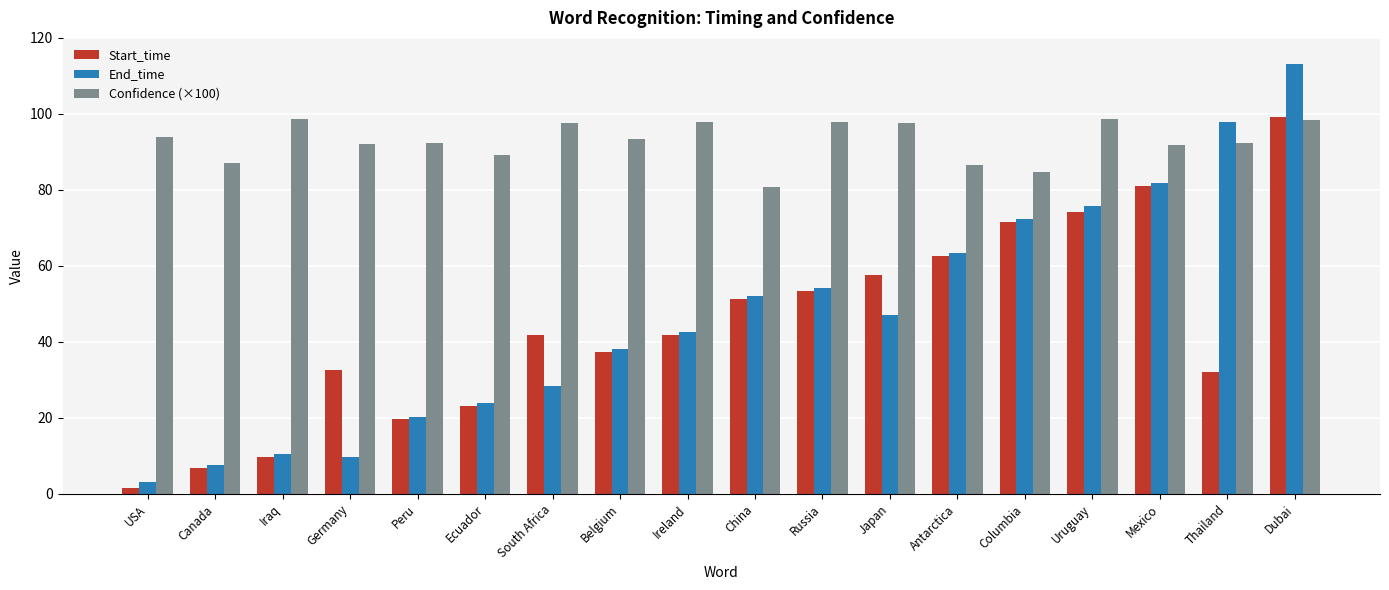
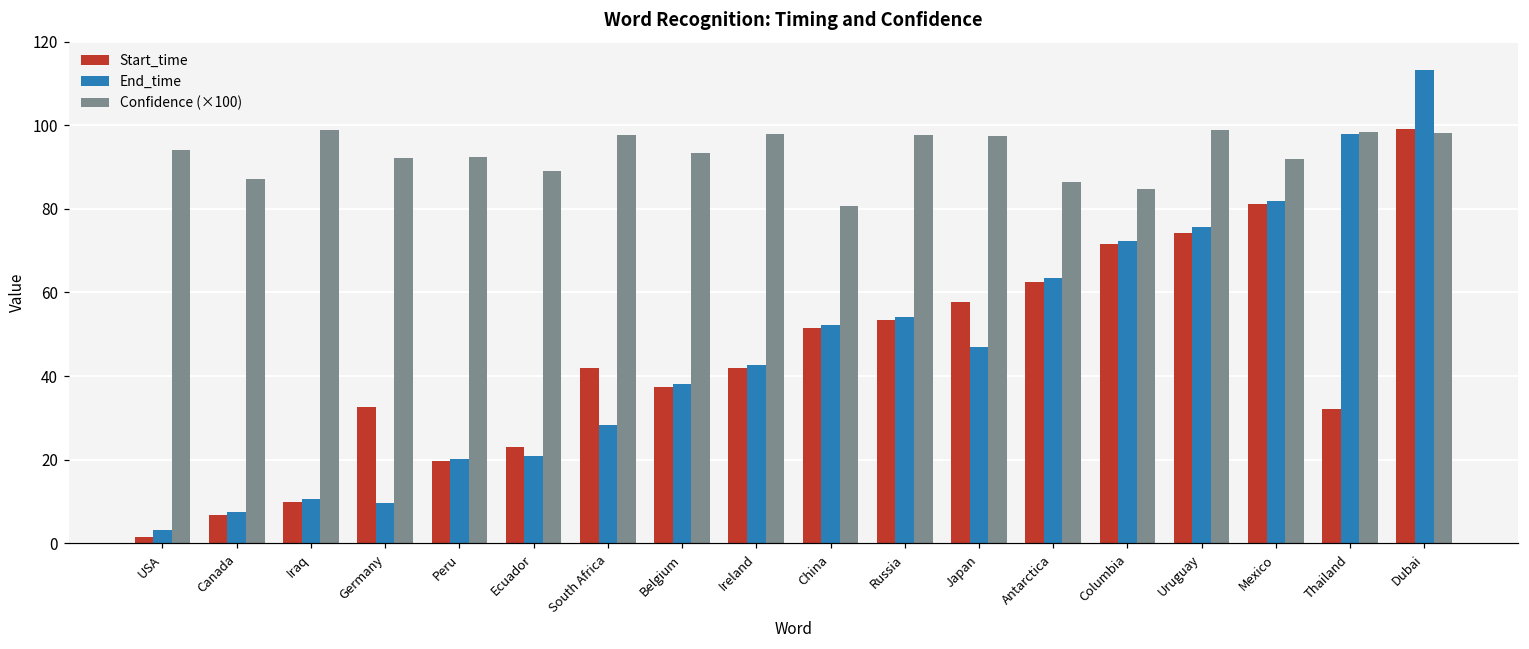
  {
    "Start_time": {
      "USA": 2,
      "Canada": 7,
      "Iraq": 10,
      "Germany": 33,
      "Peru": 20,
      "Ecuador": 23,
      "South Africa": 42,
      "Belgium": 37,
      "Ireland": 42,
      "China": 51,
      "Russia": 54,
      "Japan": 58,
      "Antarctica": 63,
      "Columbia": 72,
      "Uruguay": 74,
      "Mexico": 81,
      "Thailand": 32,
      "Dubai": 99
    },
    "End_time": {
      "USA": 3,
      "Canada": 8,
      "Iraq": 11,
      "Germany": 10,
      "Peru": 20,
-     "Ecuador": 24,
+     "Ecuador": 21,
      "South Africa": 28,
      "Belgium": 38,
      "Ireland": 43,
      "China": 52,
      "Russia": 54,
      "Japan": 47,
      "Antarctica": 64,
      "Columbia": 72,
      "Uruguay": 76,
      "Mexico": 82,
      "Thailand": 98,
      "Dubai": 113
    },
    "Confidence (×100)": {
      "USA": 94,
      "Canada": 87,
      "Iraq": 99,
      "Germany": 92,
      "Peru": 92,
      "Ecuador": 89,
      "South Africa": 98,
      "Belgium": 93,
      "Ireland": 98,
      "China": 81,
      "Russia": 98,
      "Japan": 97,
      "Antarctica": 87,
      "Columbia": 85,
      "Uruguay": 99,
      "Mexico": 92,
-     "Thailand": 92,
+     "Thailand": 98,
      "Dubai": 98
    }
  }
